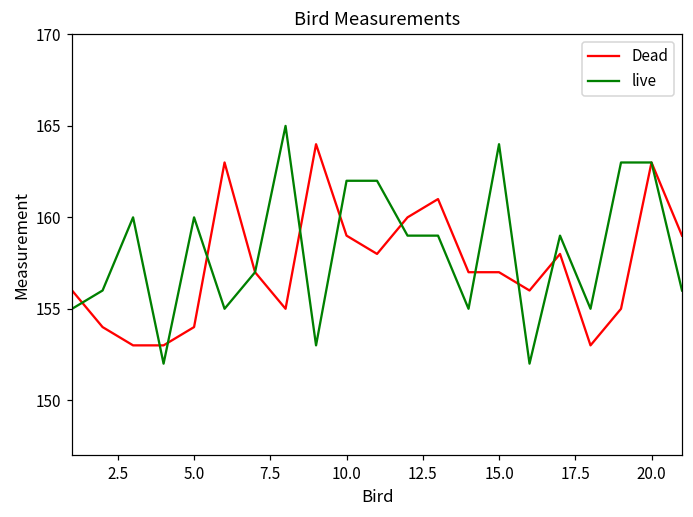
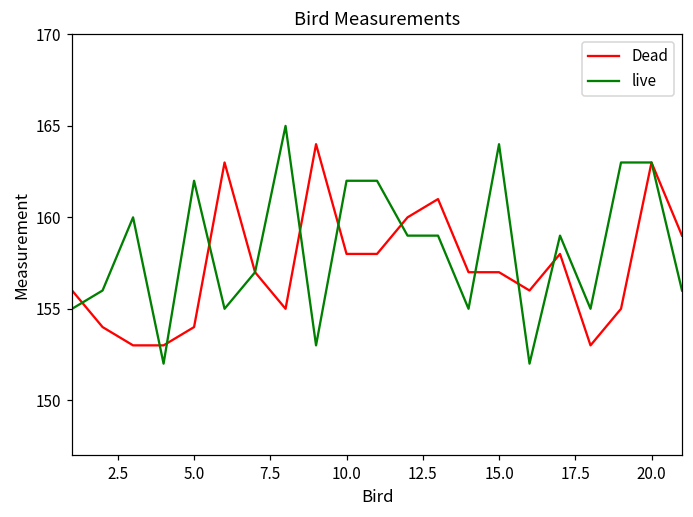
  {
    "Dead": {
      "5.0": 154,
-     "10.0": 159,
+     "10.0": 158,
      "15.0": 157
    },
    "live": {
-     "5.0": 160,
+     "5.0": 162,
      "10.0": 162,
      "15.0": 164
    }
  }
